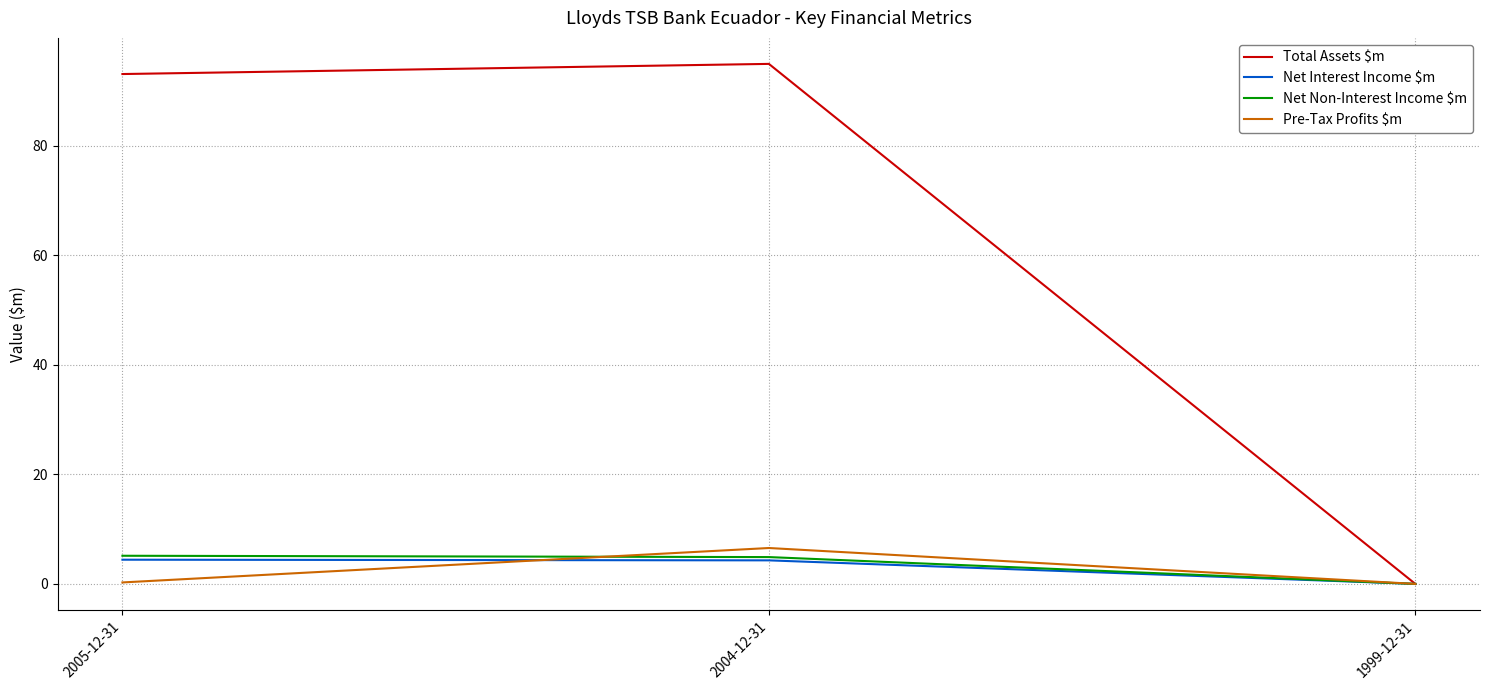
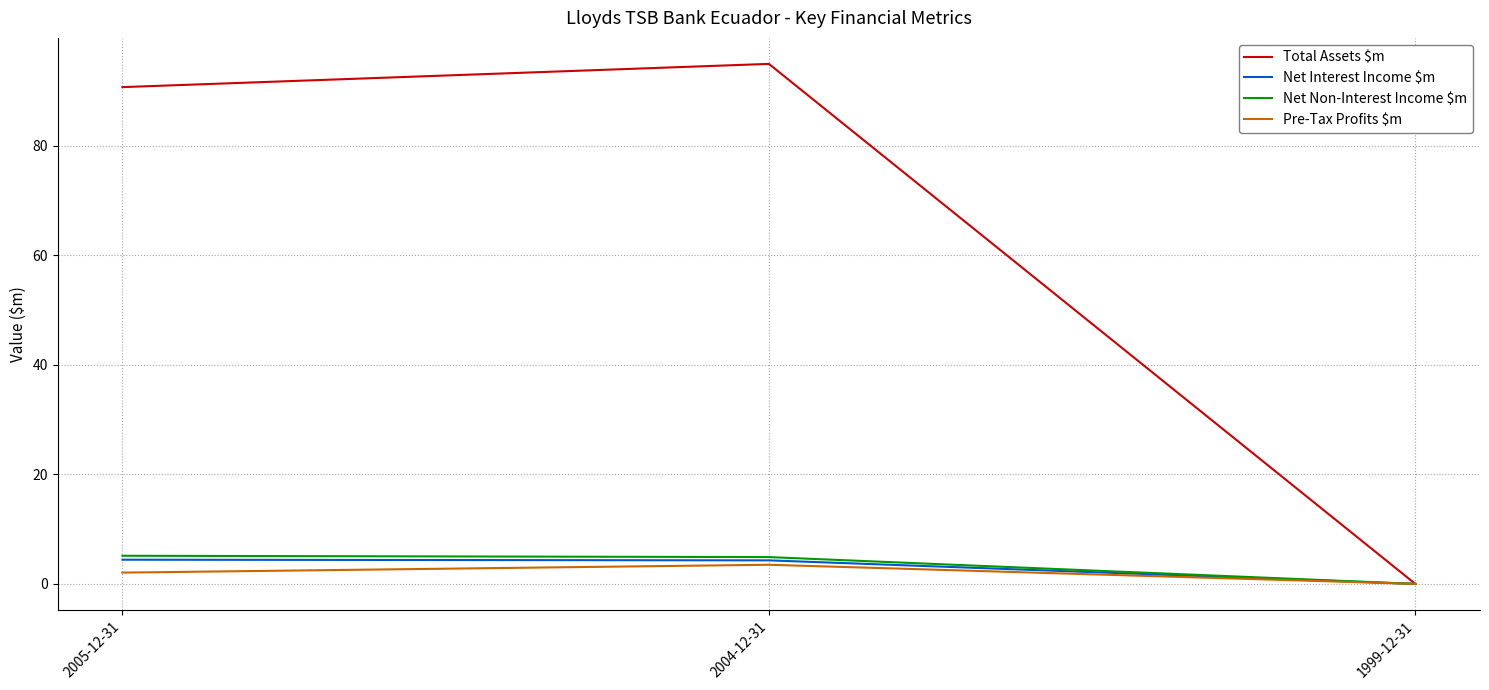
  {
    "Total Assets $m": {
-     "2005-12-31": 93,
+     "2005-12-31": 91,
      "2004-12-31": 95
    },
    "Net Interest Income $m": {
      "2005-12-31": 4,
      "2004-12-31": 4
    },
    "Net Non-Interest Income $m": {
      "2005-12-31": 5,
      "2004-12-31": 5
    },
    "Pre-Tax Profits $m": {
-     "2005-12-31": 0,
-     "2004-12-31": 7
+     "2005-12-31": 2,
+     "2004-12-31": 3
    }
  }
